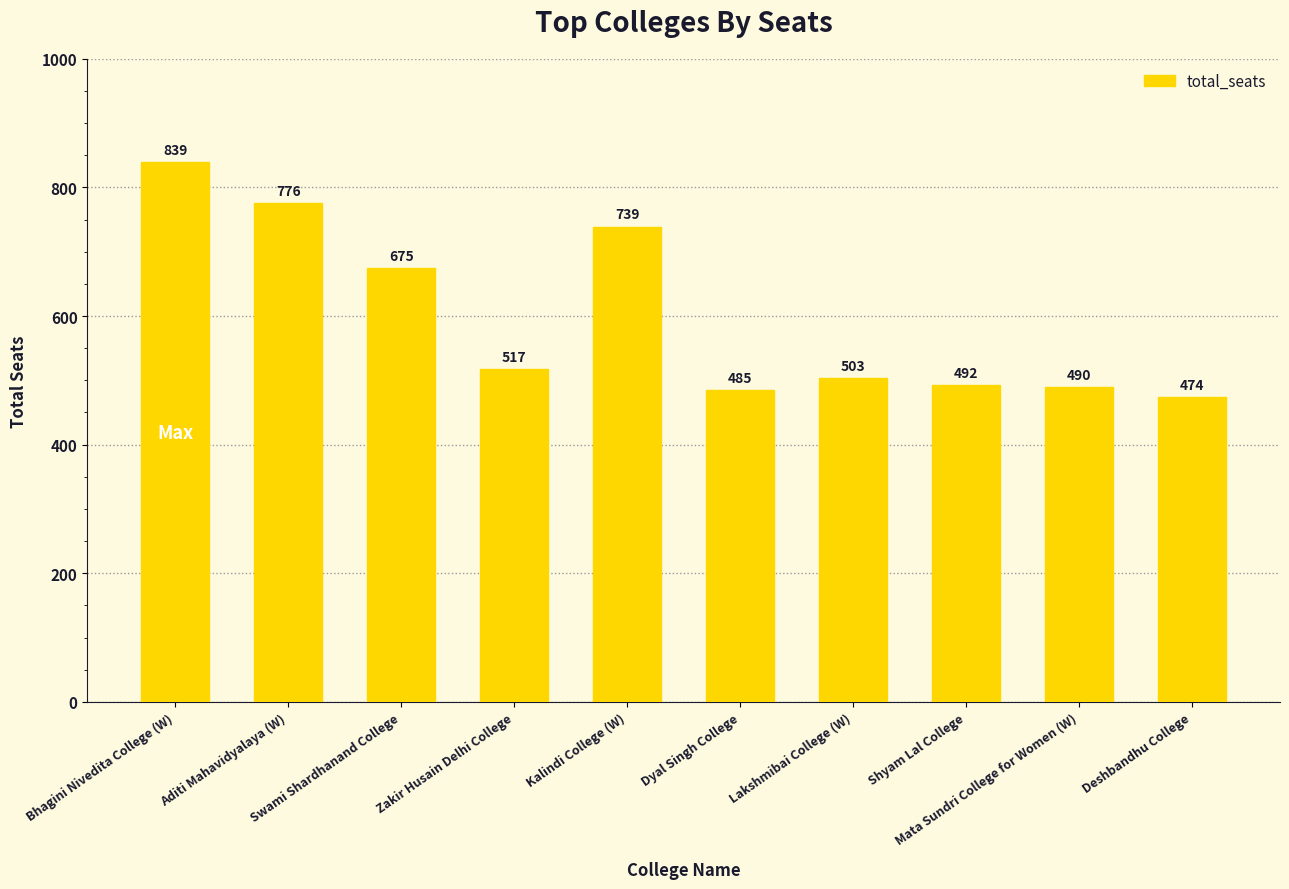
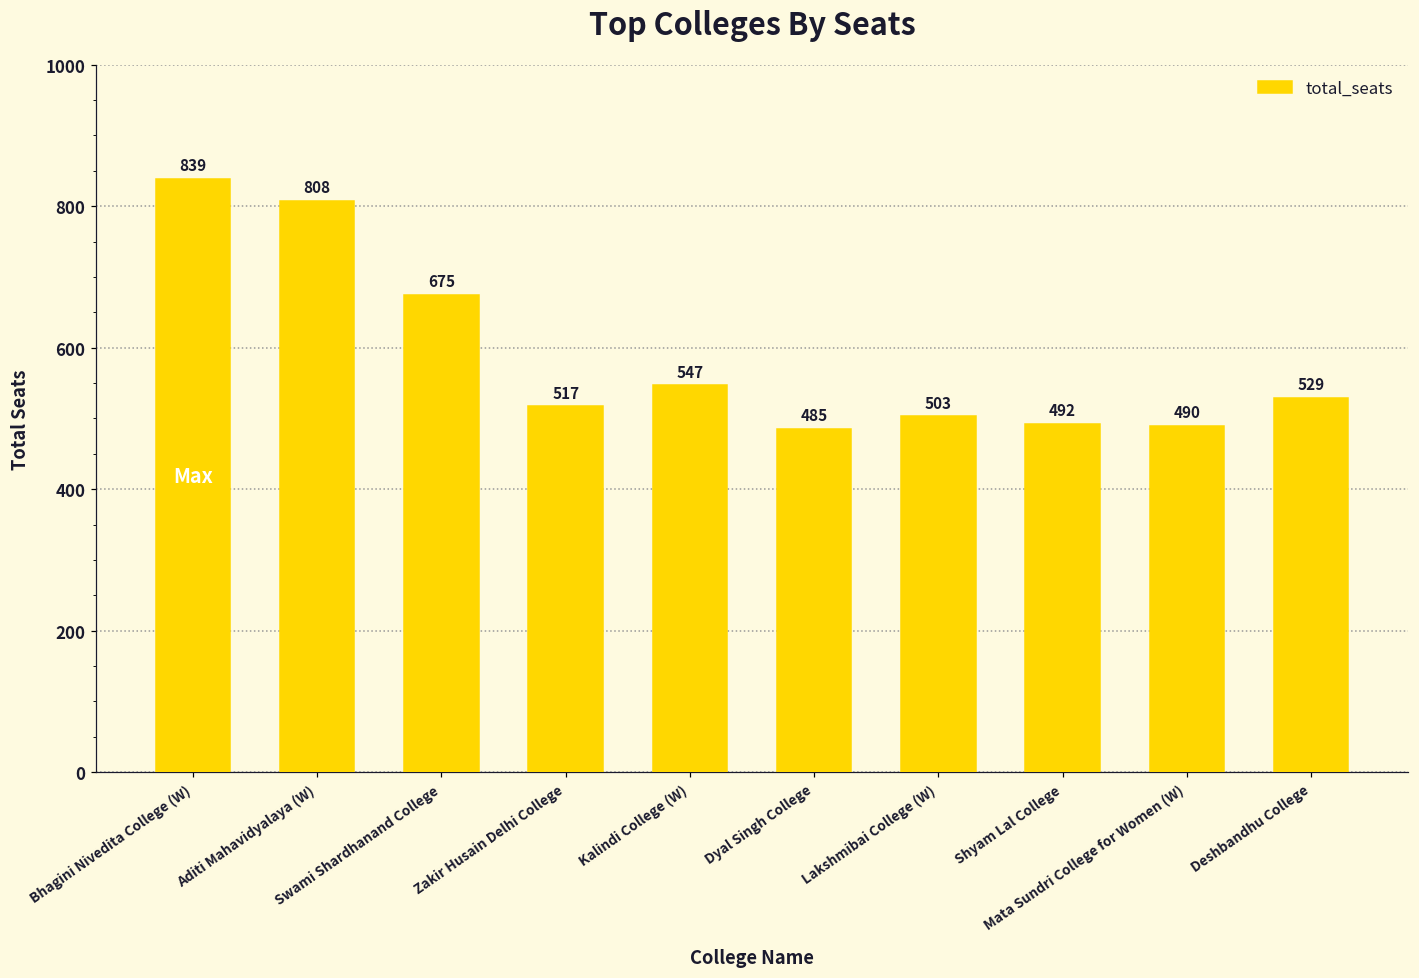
  {
    "Bhagini Nivedita College (W)": 839,
-   "Aditi Mahavidyalaya (W)": 776,
+   "Aditi Mahavidyalaya (W)": 808,
    "Swami Shardhanand College": 675,
    "Zakir Husain Delhi College": 517,
-   "Kalindi College (W)": 739,
+   "Kalindi College (W)": 547,
    "Dyal Singh College": 485,
    "Lakshmibai College (W)": 503,
    "Shyam Lal College": 492,
    "Mata Sundri College for Women (W)": 490,
-   "Deshbandhu College": 474
+   "Deshbandhu College": 529
  }
